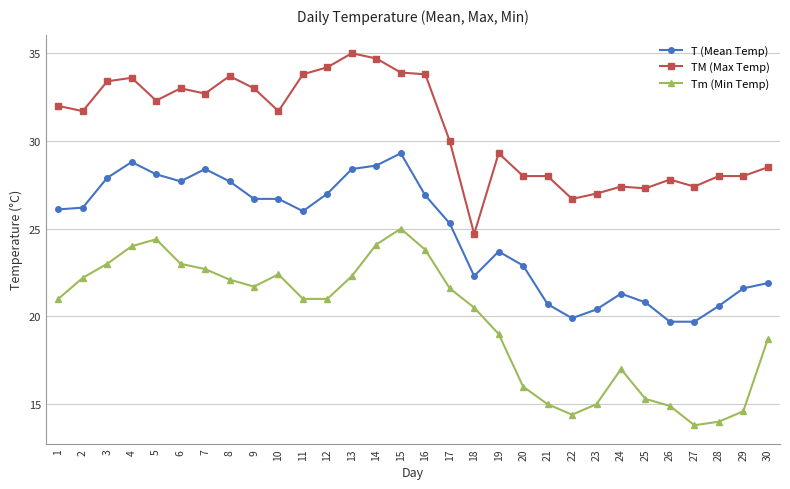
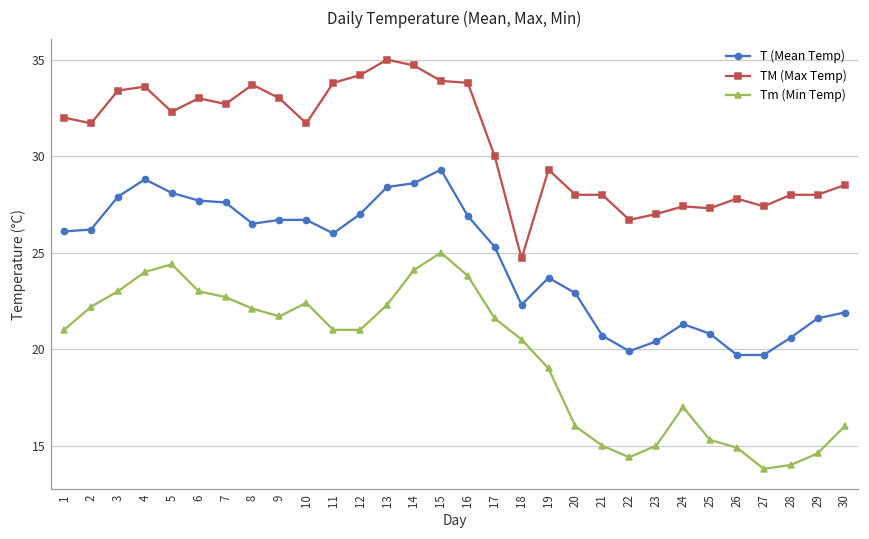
  {
    "T (Mean Temp)": {
      "1": 26.1,
      "2": 26.2,
      "3": 27.9,
      "4": 28.8,
      "5": 28.1,
      "6": 27.7,
-     "7": 28.4,
-     "8": 27.7,
+     "7": 27.6,
+     "8": 26.5,
      "9": 26.7,
      "10": 26.7,
      "11": 26.0,
      "12": 27.0,
      "13": 28.4,
      "14": 28.6,
      "15": 29.3,
      "16": 26.9,
      "17": 25.3,
      "18": 22.3,
      "19": 23.7,
      "20": 22.9,
      "21": 20.7,
      "22": 19.9,
      "23": 20.4,
      "24": 21.3,
      "25": 20.8,
      "26": 19.7,
      "27": 19.7,
      "28": 20.6,
      "29": 21.6,
      "30": 21.9
    },
    "TM (Max Temp)": {
      "1": 32.0,
      "2": 31.7,
      "3": 33.4,
      "4": 33.6,
      "5": 32.3,
      "6": 33.0,
      "7": 32.7,
      "8": 33.7,
      "9": 33.0,
      "10": 31.7,
      "11": 33.8,
      "12": 34.2,
      "13": 35.0,
      "14": 34.7,
      "15": 33.9,
      "16": 33.8,
      "17": 30.0,
      "18": 24.7,
      "19": 29.3,
      "20": 28.0,
      "21": 28.0,
      "22": 26.7,
      "23": 27.0,
      "24": 27.4,
      "25": 27.3,
      "26": 27.8,
      "27": 27.4,
      "28": 28.0,
      "29": 28.0,
      "30": 28.5
    },
    "Tm (Min Temp)": {
      "1": 21.0,
      "2": 22.2,
      "3": 23.0,
      "4": 24.0,
      "5": 24.4,
      "6": 23.0,
      "7": 22.7,
      "8": 22.1,
      "9": 21.7,
      "10": 22.4,
      "11": 21.0,
      "12": 21.0,
      "13": 22.3,
      "14": 24.1,
      "15": 25.0,
      "16": 23.8,
      "17": 21.6,
      "18": 20.5,
      "19": 19.0,
      "20": 16.0,
      "21": 15.0,
      "22": 14.4,
      "23": 15.0,
      "24": 17.0,
      "25": 15.3,
      "26": 14.9,
      "27": 13.8,
      "28": 14.0,
      "29": 14.6,
-     "30": 18.7
+     "30": 16.0
    }
  }
